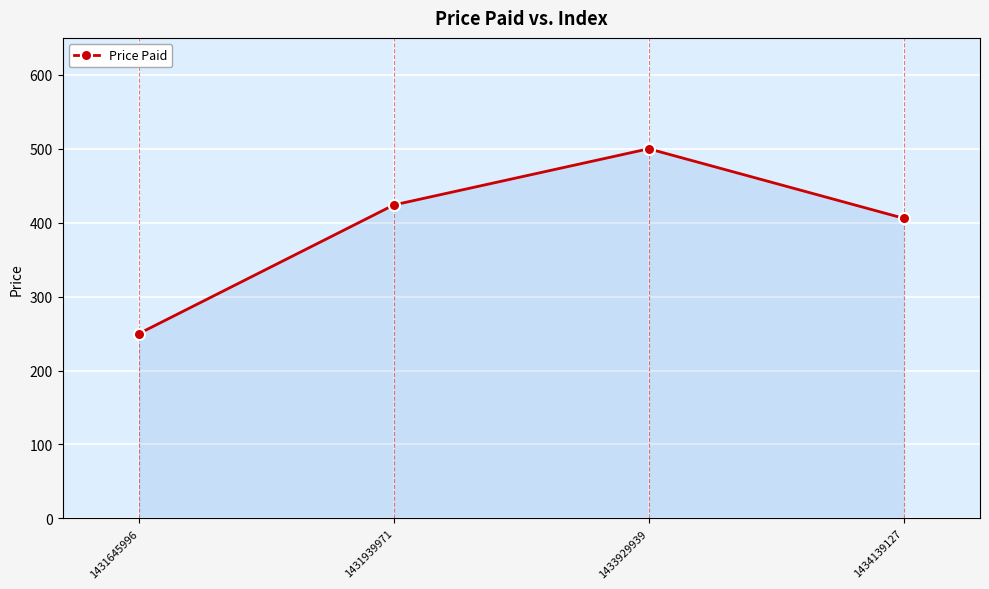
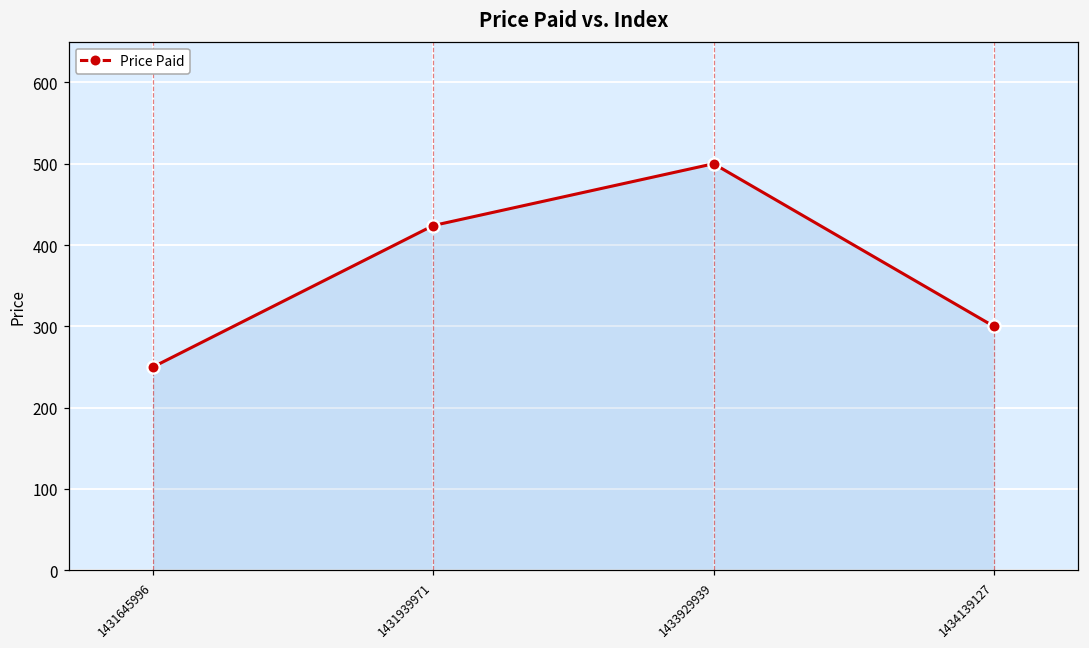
  {
    "1431645996": 250,
    "1431939971": 420,
    "1433929939": 500,
-   "1434139127": 410
+   "1434139127": 300
  }
